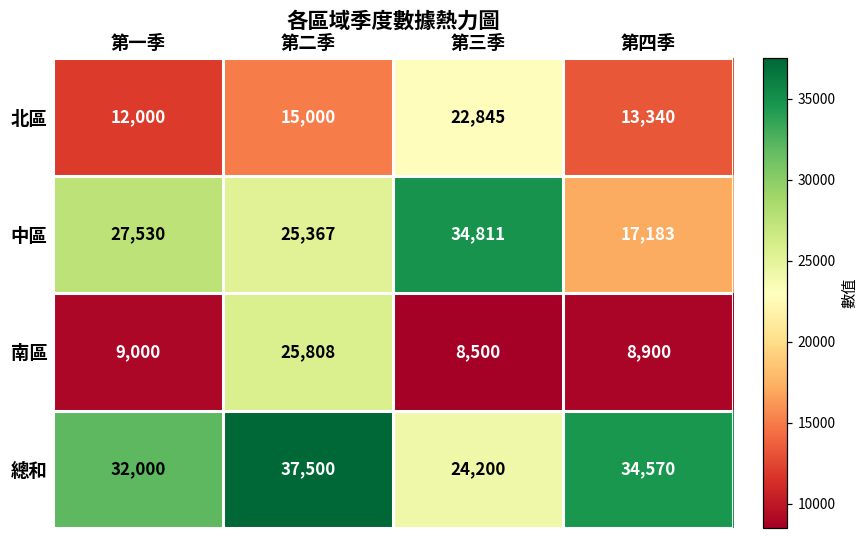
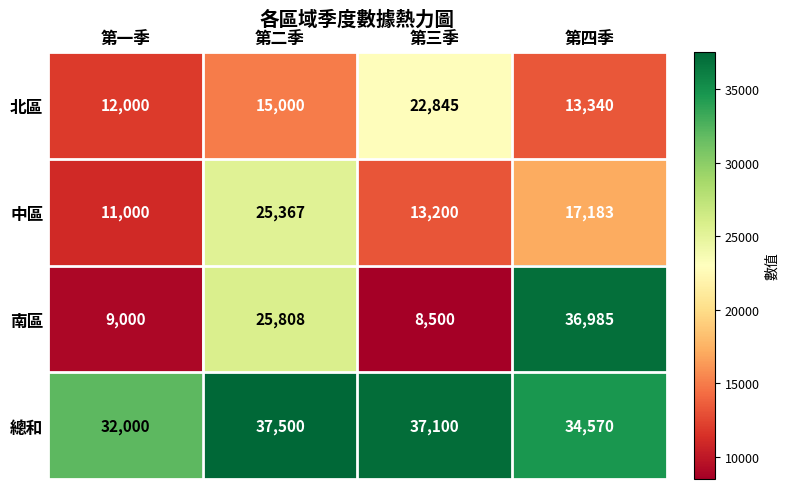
  {
    "北區": {
      "第一季": "12,000",
      "第二季": "15,000",
      "第三季": "22,845",
      "第四季": "13,340"
    },
    "中區": {
-     "第一季": "27,530",
+     "第一季": "11,000",
      "第二季": "25,367",
-     "第三季": "34,811",
+     "第三季": "13,200",
      "第四季": "17,183"
    },
    "南區": {
      "第一季": "9,000",
      "第二季": "25,808",
      "第三季": "8,500",
-     "第四季": "8,900"
+     "第四季": "36,985"
    },
    "總和": {
      "第一季": "32,000",
      "第二季": "37,500",
-     "第三季": "24,200",
+     "第三季": "37,100",
      "第四季": "34,570"
    }
  }
